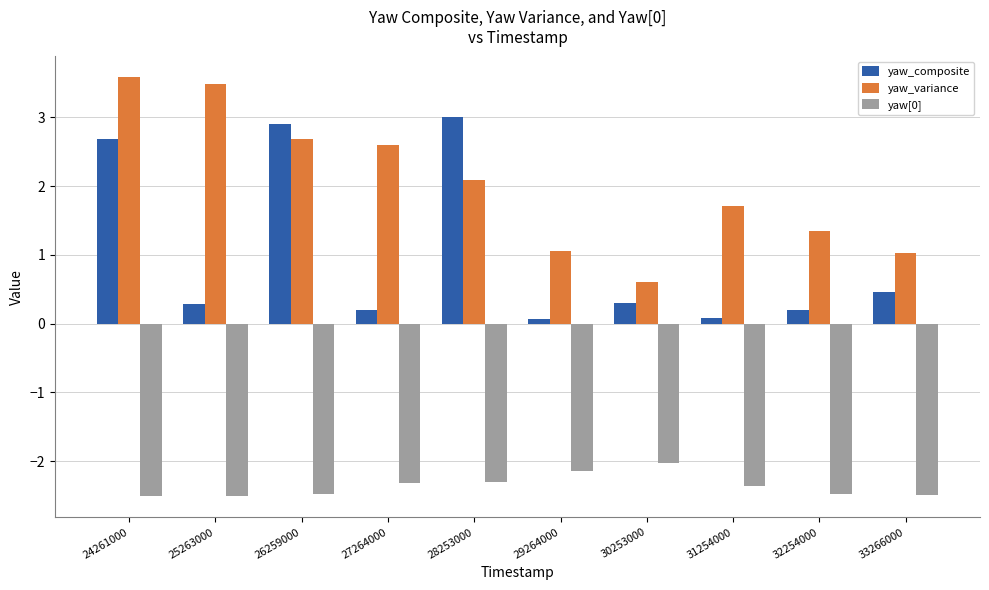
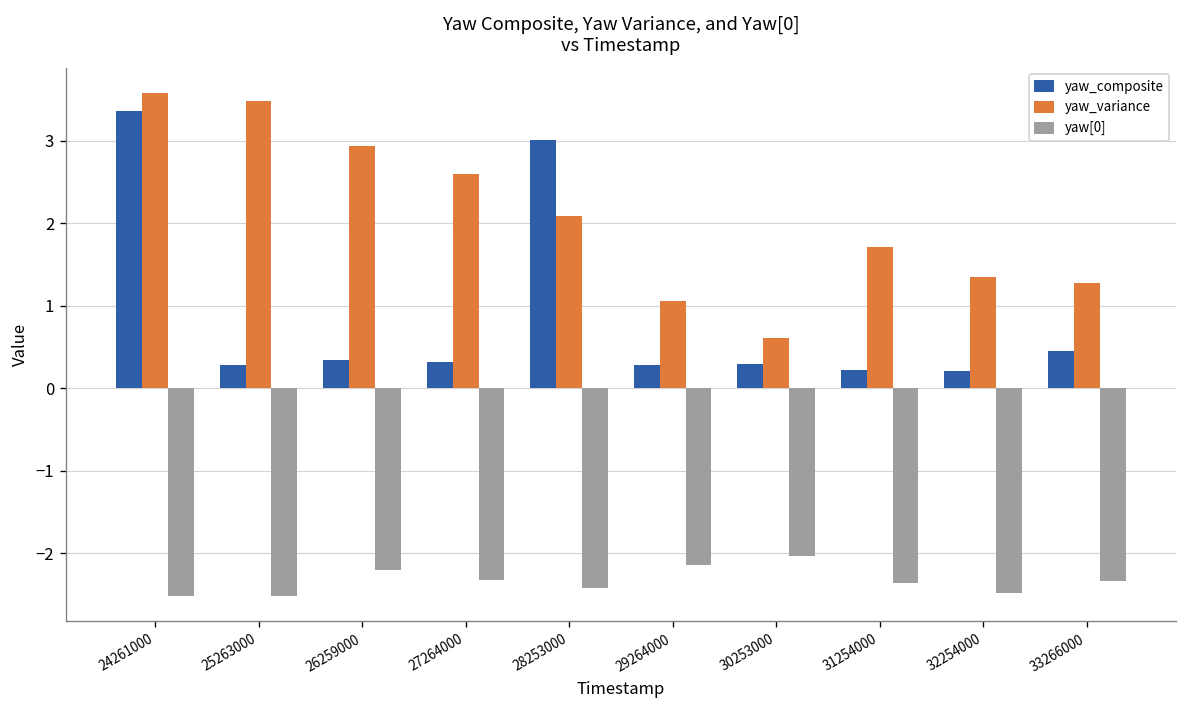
  {
    "yaw_composite": {
-     "24261000": 2.7,
+     "24261000": 3.4,
      "25263000": 0.3,
-     "26259000": 2.9,
-     "27264000": 0.2,
+     "26259000": 0.3,
+     "27264000": 0.3,
      "28253000": 3.0,
-     "29264000": 0.1,
+     "29264000": 0.3,
      "30253000": 0.3,
-     "31254000": 0.1,
+     "31254000": 0.2,
      "32254000": 0.2,
      "33266000": 0.5
    },
    "yaw_variance": {
      "24261000": 3.6,
      "25263000": 3.5,
-     "26259000": 2.7,
+     "26259000": 2.9,
      "27264000": 2.6,
      "28253000": 2.1,
      "29264000": 1.1,
      "30253000": 0.6,
      "31254000": 1.7,
      "32254000": 1.3,
-     "33266000": 1.0
+     "33266000": 1.3
    },
    "yaw[0]": {
      "24261000": -2.5,
      "25263000": -2.5,
-     "26259000": -2.5,
+     "26259000": -2.2,
      "27264000": -2.3,
-     "28253000": -2.3,
+     "28253000": -2.4,
      "29264000": -2.1,
      "30253000": -2.0,
      "31254000": -2.4,
      "32254000": -2.5,
-     "33266000": -2.5
+     "33266000": -2.3
    }
  }
